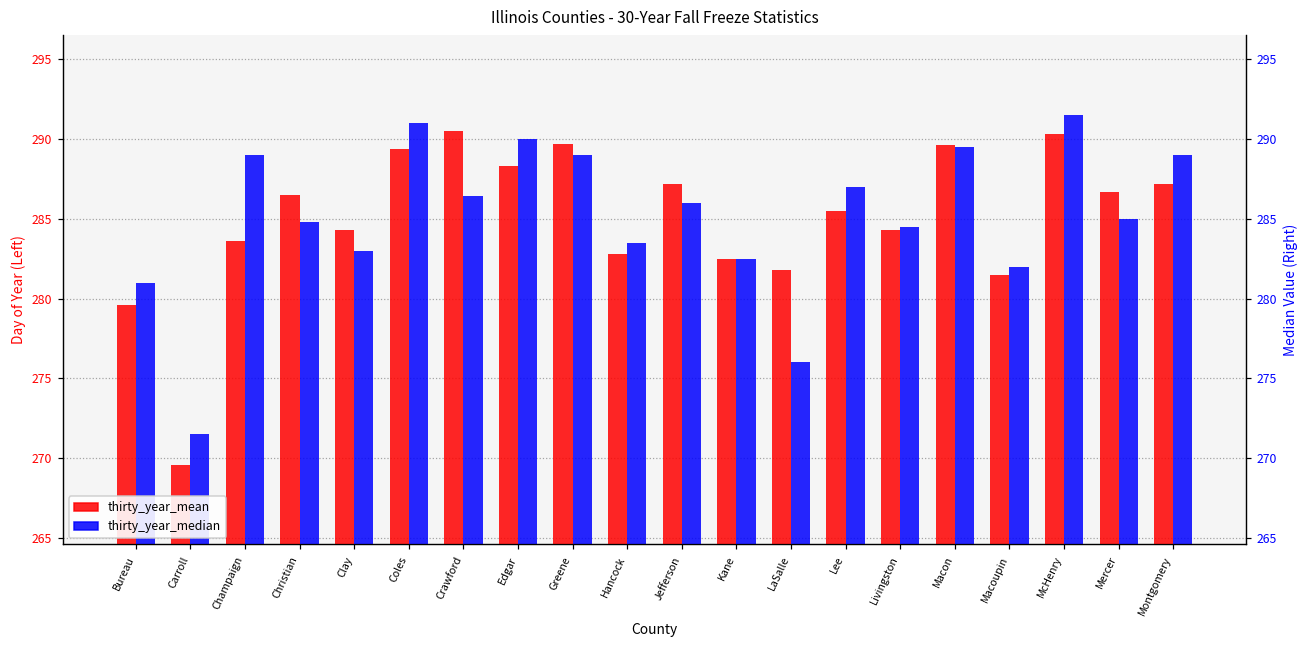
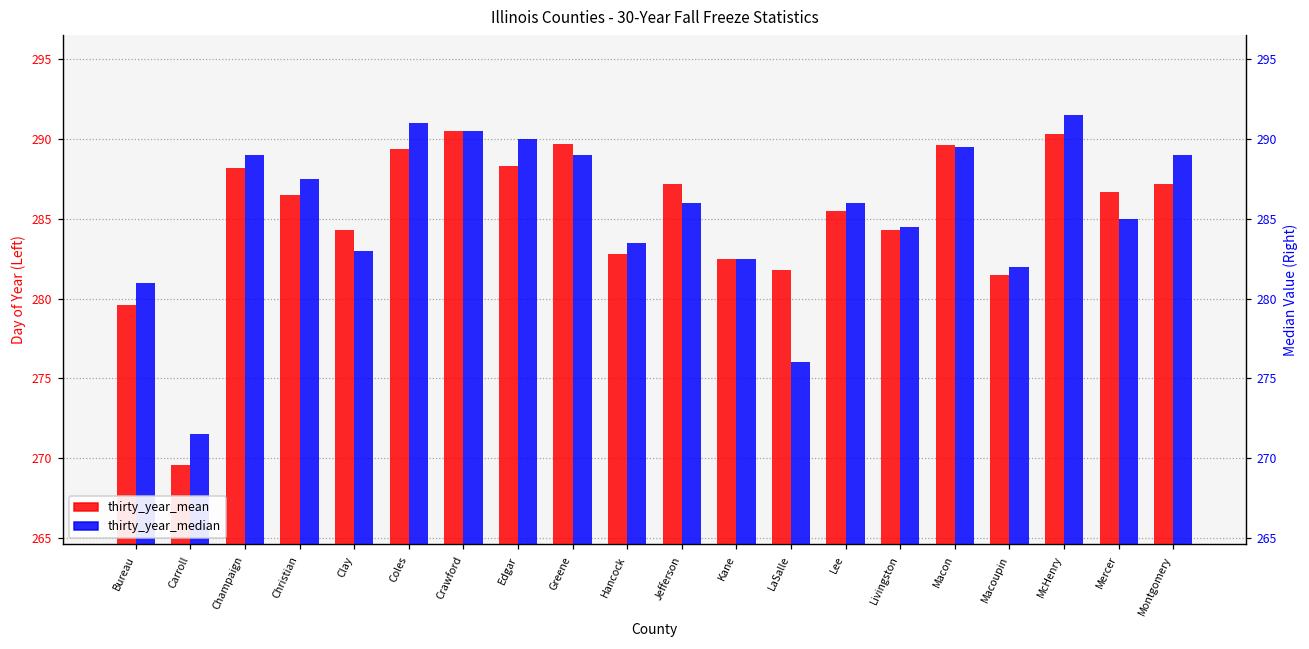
  {
    "thirty_year_mean": {
      "Bureau": 279.6,
      "Carroll": 269.6,
-     "Champaign": 283.6,
+     "Champaign": 288.2,
      "Christian": 286.5,
      "Clay": 284.3,
      "Coles": 289.4,
      "Crawford": 290.5,
      "Edgar": 288.3,
      "Greene": 289.7,
      "Hancock": 282.8,
      "Jefferson": 287.2,
      "Kane": 282.5,
      "LaSalle": 281.8,
      "Lee": 285.5,
      "Livingston": 284.3,
      "Macon": 289.6,
      "Macoupin": 281.5,
      "McHenry": 290.3,
      "Mercer": 286.7,
      "Montgomery": 287.2
    },
    "thirty_year_median": {
      "Bureau": 281.0,
      "Carroll": 271.5,
      "Champaign": 289.0,
-     "Christian": 284.8,
+     "Christian": 287.5,
      "Clay": 283.0,
      "Coles": 291.0,
-     "Crawford": 286.4,
+     "Crawford": 290.5,
      "Edgar": 290.0,
      "Greene": 289.0,
      "Hancock": 283.5,
      "Jefferson": 286.0,
      "Kane": 282.5,
      "LaSalle": 276.0,
-     "Lee": 287,
+     "Lee": 286,
      "Livingston": 284.5,
      "Macon": 289.5,
      "Macoupin": 282.0,
      "McHenry": 291.5,
      "Mercer": 285.0,
      "Montgomery": 289.0
    }
  }
